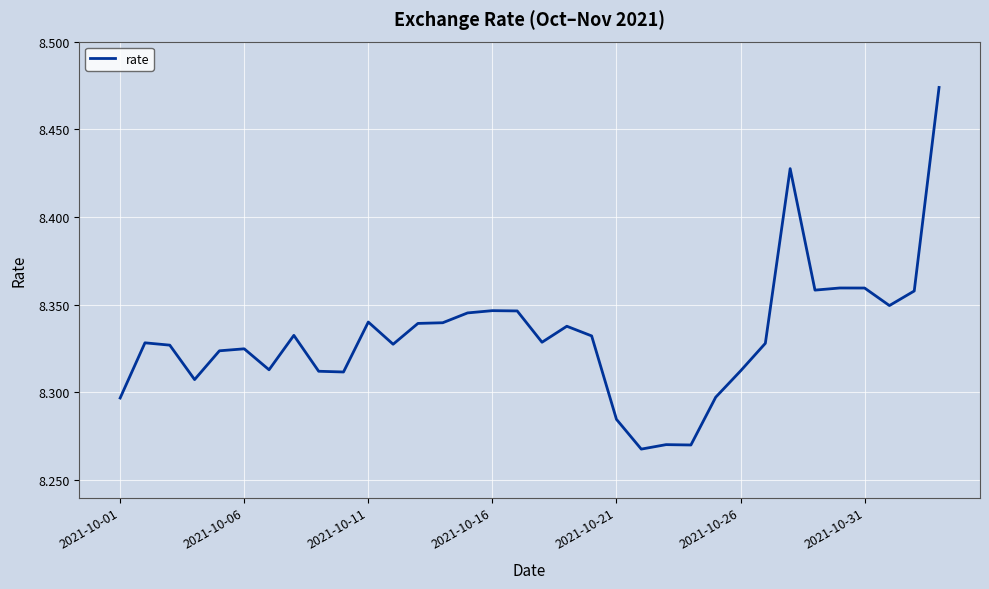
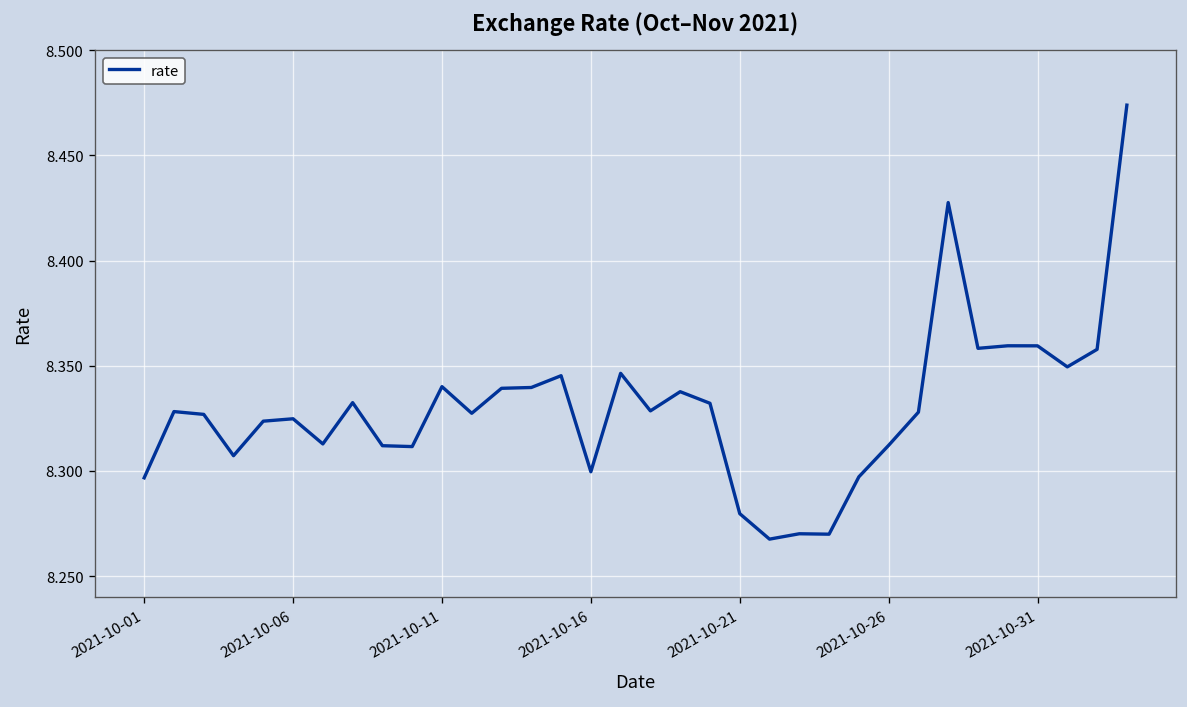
  {
    "2021-10-01": 8.297,
    "2021-10-06": 8.325,
    "2021-10-11": 8.340,
-   "2021-10-16": 8.347,
-   "2021-10-21": 8.285,
+   "2021-10-16": 8.300,
+   "2021-10-21": 8.280,
    "2021-10-26": 8.312,
    "2021-10-31": 8.359
  }
